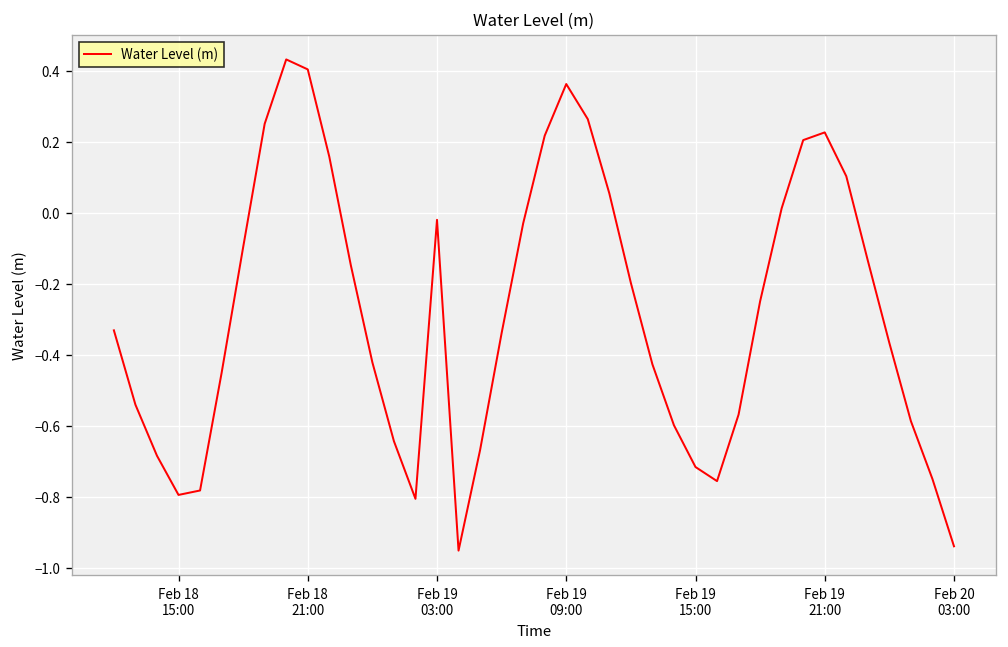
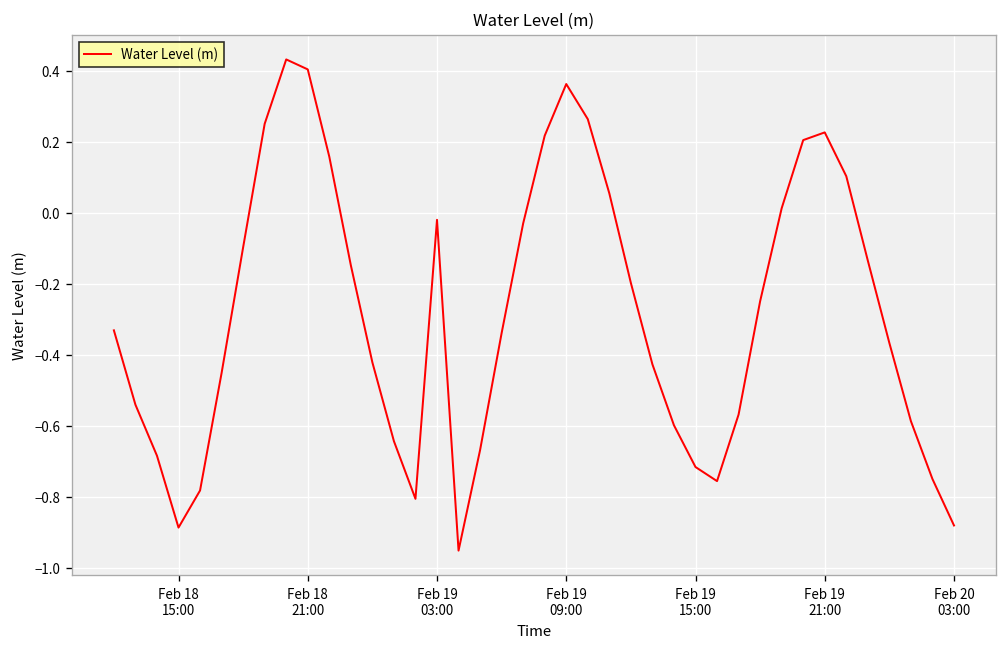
  {
-   "Feb 18 15:00": -0.80,
+   "Feb 18 15:00": -0.89,
    "Feb 18 21:00": 0.40,
    "Feb 19 03:00": -0.02,
    "Feb 19 09:00": 0.36,
    "Feb 19 15:00": -0.72,
    "Feb 19 21:00": 0.23,
-   "Feb 20 03:00": -0.94
+   "Feb 20 03:00": -0.88
  }
